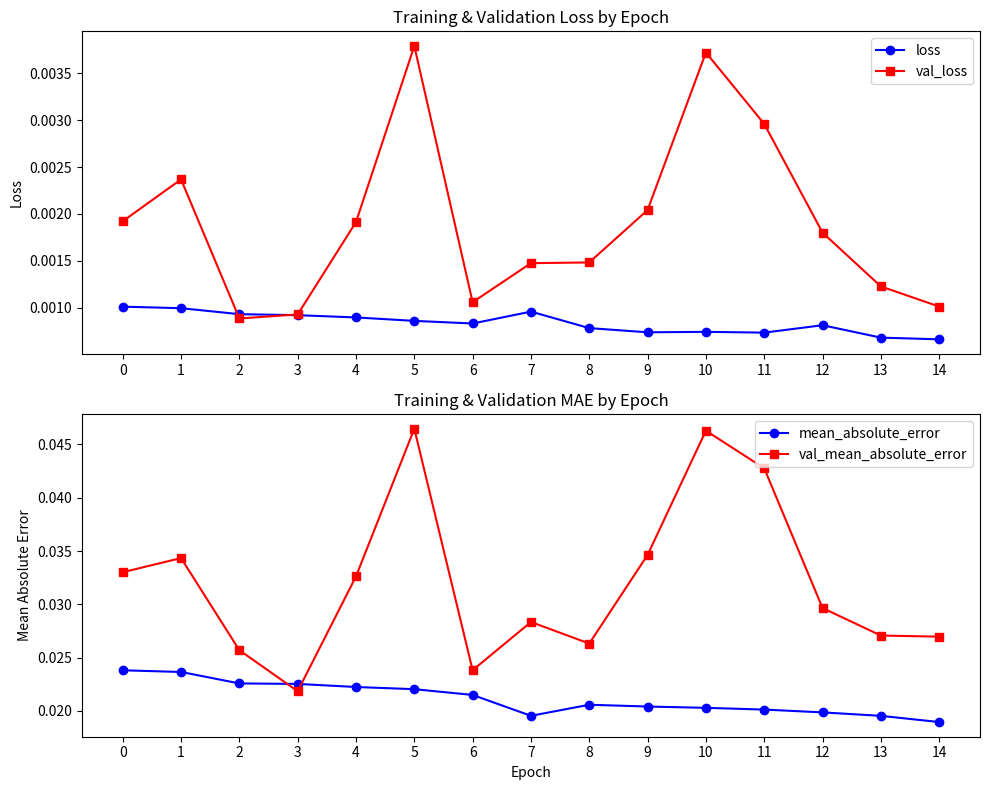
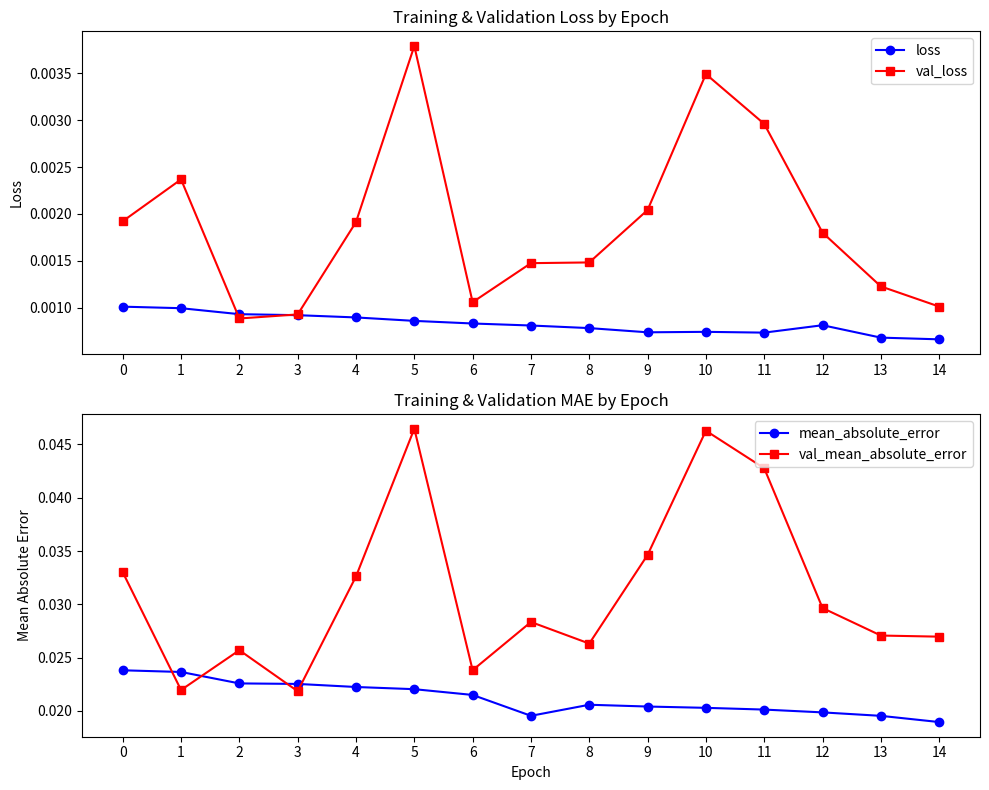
  {
    "Training & Validation Loss by Epoch": {
      "loss": {
        "0": 0.0010,
        "1": 0.0010,
        "2": 0.0009,
        "4": 0.0009,
        "5": 0.0009,
        "6": 0.0008,
-       "7": 0.0010,
+       "7": 0.0008,
        "8": 0.0008,
        "9": 0.0007,
        "10": 0.0007,
        "11": 0.0007,
        "12": 0.0008,
        "13": 0.0007,
        "14": 0.0007
      },
      "val_loss": {
        "0": 0.0019,
        "1": 0.0024,
        "2": 0.0009,
        "4": 0.0019,
        "5": 0.0038,
        "6": 0.0011,
        "7": 0.0015,
        "8": 0.0015,
        "9": 0.0020,
-       "10": 0.0037,
+       "10": 0.0035,
        "11": 0.0030,
        "12": 0.0018,
        "13": 0.0012,
        "14": 0.0010
      }
    },
    "Training & Validation MAE by Epoch": {
      "mean_absolute_error": {
        "0": 0.0238,
        "1": 0.0237,
        "2": 0.0226,
        "3": 0.0225,
        "4": 0.0223,
        "5": 0.0220,
        "6": 0.0215,
        "7": 0.0195,
        "8": 0.0206,
        "9": 0.0204,
        "10": 0.0203,
        "11": 0.0201,
        "12": 0.0199,
        "13": 0.0195,
        "14": 0.0190
      },
      "val_mean_absolute_error": {
        "0": 0.0330,
-       "1": 0.0343,
+       "1": 0.0220,
        "2": 0.0257,
        "3": 0.0219,
        "4": 0.0326,
        "5": 0.0465,
        "6": 0.0238,
        "7": 0.0283,
        "8": 0.0263,
        "9": 0.0346,
        "10": 0.0463,
        "11": 0.0428,
        "12": 0.0297,
        "13": 0.0271,
        "14": 0.0270
      }
    }
  }
